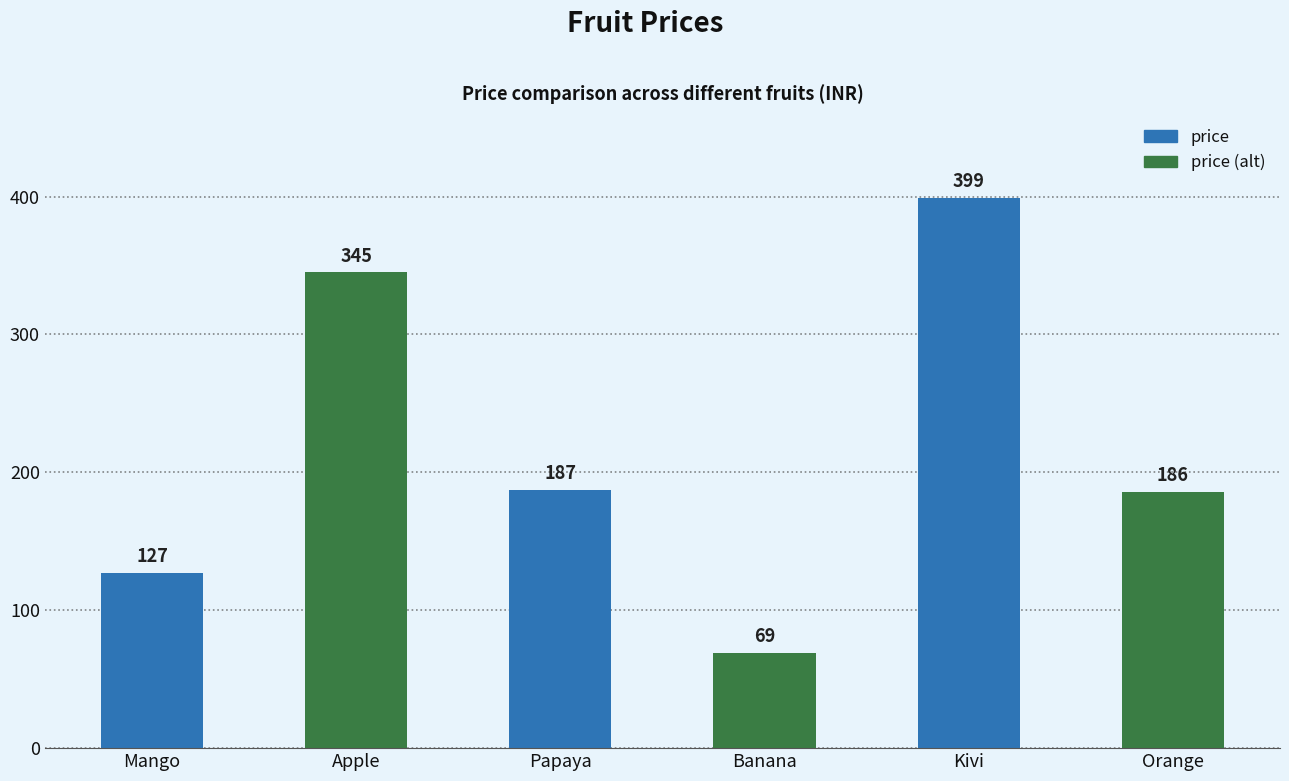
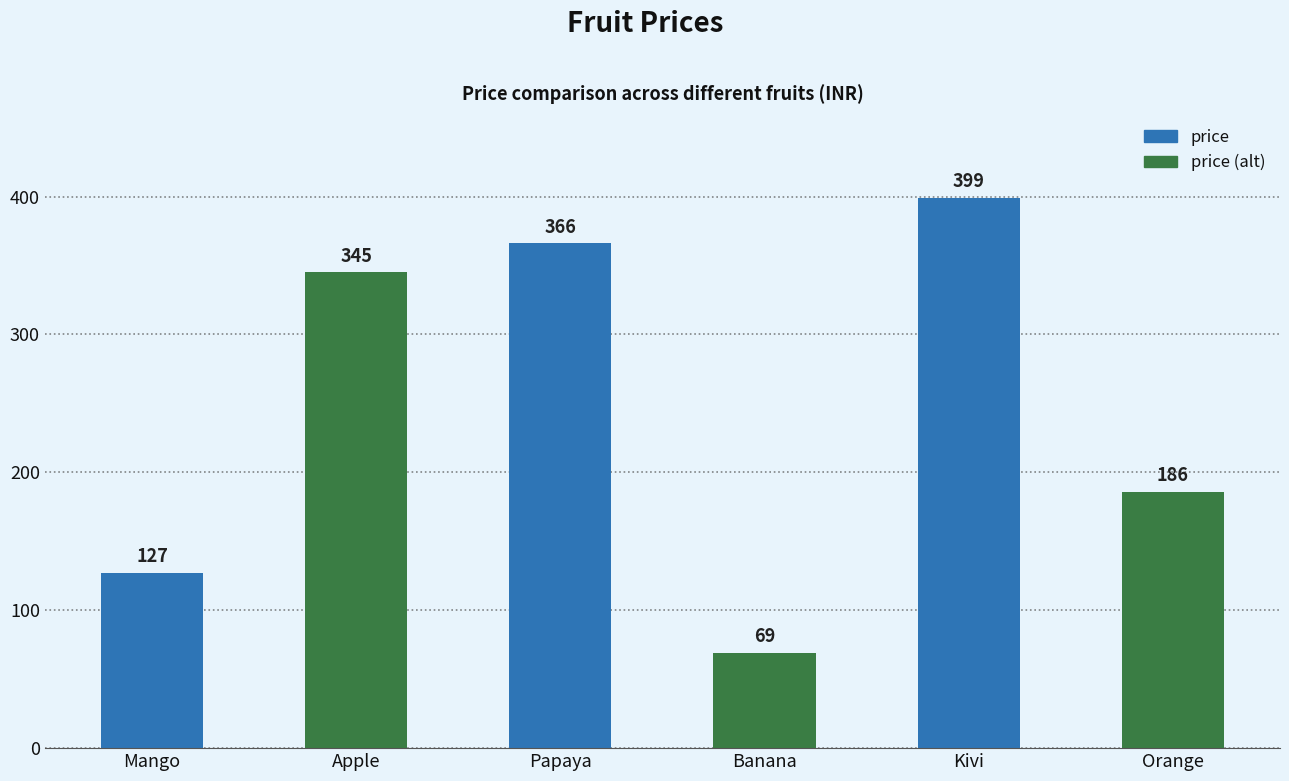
  {
    "Mango": 127,
    "Apple": 345,
-   "Papaya": 187,
+   "Papaya": 366,
    "Banana": 69,
    "Kivi": 399,
    "Orange": 186
  }
